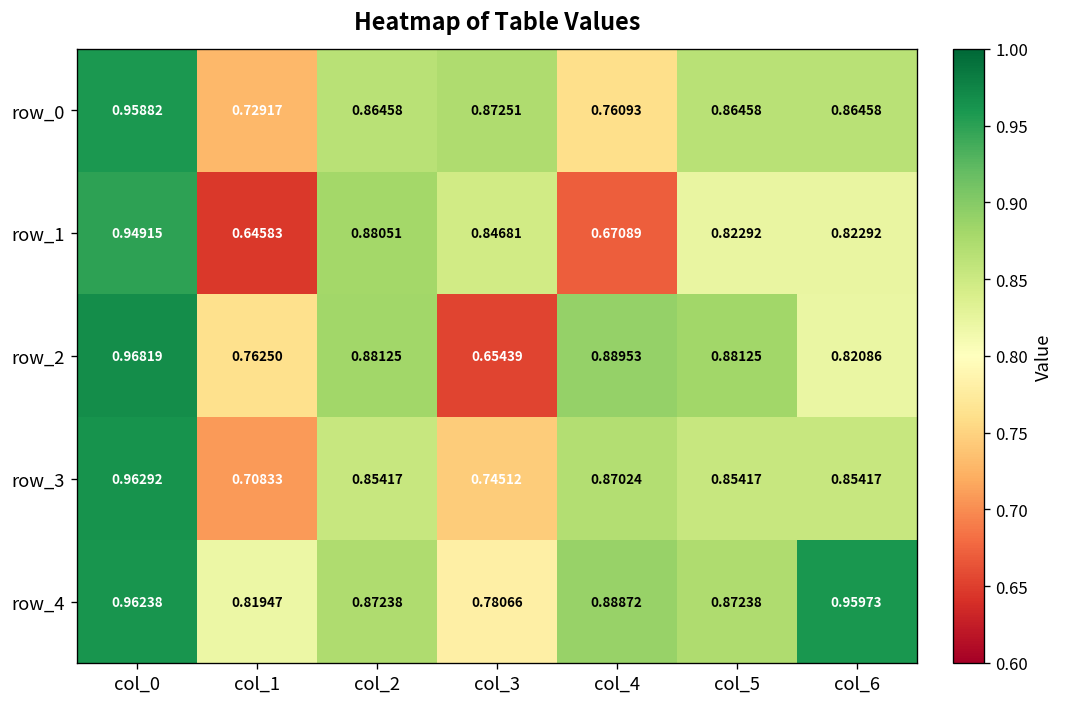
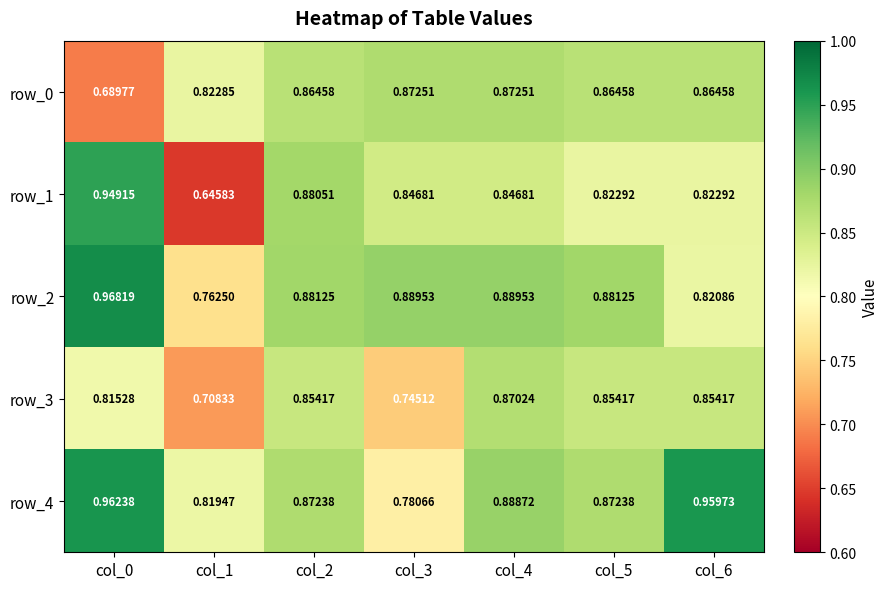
  {
    "row_0": {
-     "col_0": 0.95882,
-     "col_1": 0.72917,
+     "col_0": 0.68977,
+     "col_1": 0.82285,
      "col_2": 0.86458,
      "col_3": 0.87251,
-     "col_4": 0.76093,
+     "col_4": 0.87251,
      "col_5": 0.86458,
      "col_6": 0.86458
    },
    "row_1": {
      "col_0": 0.94915,
      "col_1": 0.64583,
      "col_2": 0.88051,
      "col_3": 0.84681,
-     "col_4": 0.67089,
+     "col_4": 0.84681,
      "col_5": 0.82292,
      "col_6": 0.82292
    },
    "row_2": {
      "col_0": 0.96819,
      "col_1": 0.76250,
      "col_2": 0.88125,
-     "col_3": 0.65439,
+     "col_3": 0.88953,
      "col_4": 0.88953,
      "col_5": 0.88125,
      "col_6": 0.82086
    },
    "row_3": {
-     "col_0": 0.96292,
+     "col_0": 0.81528,
      "col_1": 0.70833,
      "col_2": 0.85417,
      "col_3": 0.74512,
      "col_4": 0.87024,
      "col_5": 0.85417,
      "col_6": 0.85417
    },
    "row_4": {
      "col_0": 0.96238,
      "col_1": 0.81947,
      "col_2": 0.87238,
      "col_3": 0.78066,
      "col_4": 0.88872,
      "col_5": 0.87238,
      "col_6": 0.95973
    }
  }
